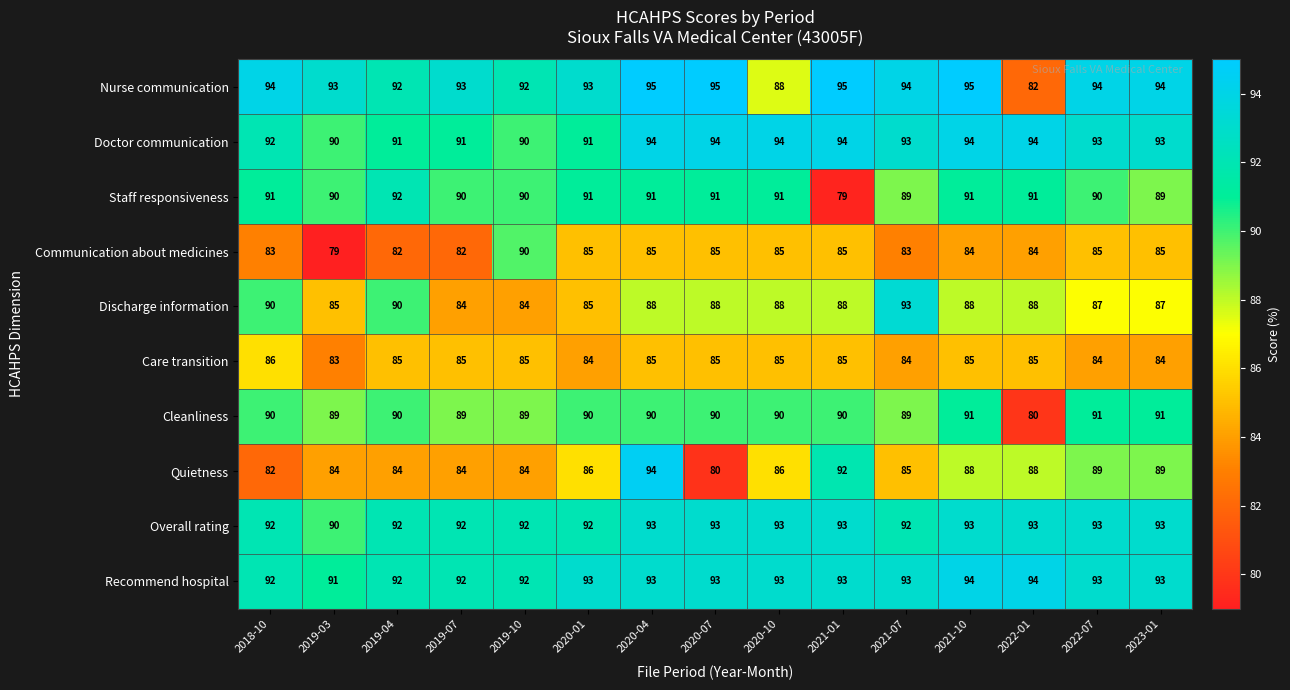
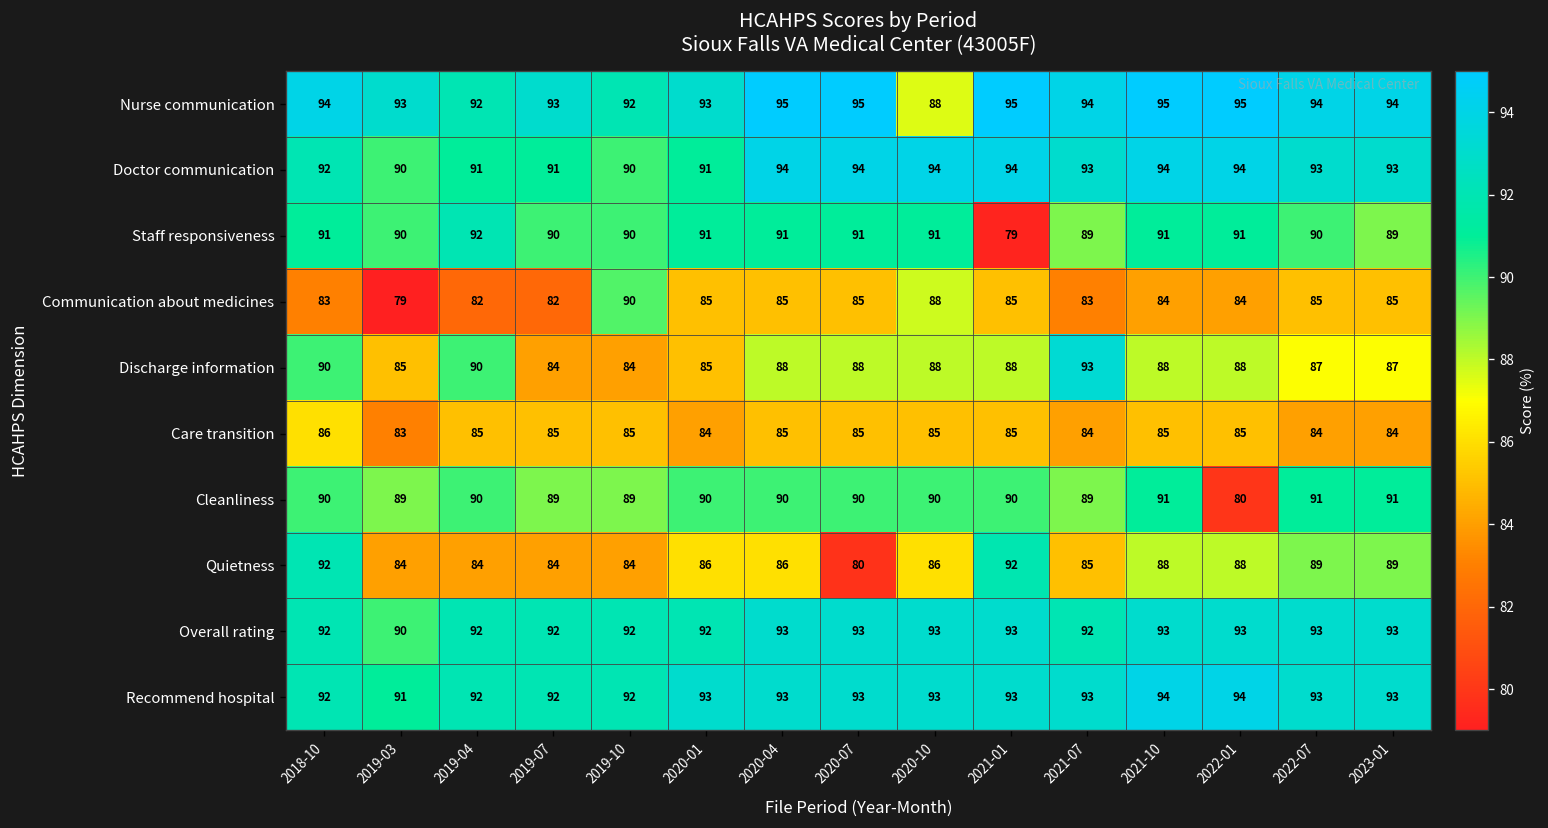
  {
    "Nurse communication": {
      "2018-10": 94,
      "2019-03": 93,
      "2019-04": 92,
      "2019-07": 93,
      "2019-10": 92,
      "2020-01": 93,
      "2020-04": 95,
      "2020-07": 95,
      "2020-10": 88,
      "2021-01": 95,
      "2021-07": 94,
      "2021-10": 95,
-     "2022-01": 82,
+     "2022-01": 95,
      "2023-01": 94
    },
    "Doctor communication": {
      "2018-10": 92,
      "2019-03": 90,
      "2019-04": 91,
      "2019-07": 91,
      "2019-10": 90,
      "2020-01": 91,
      "2020-04": 94,
      "2020-07": 94,
      "2020-10": 94,
      "2021-01": 94,
      "2021-07": 93,
      "2021-10": 94,
      "2022-01": 94,
      "2022-07": 93,
      "2023-01": 93
    },
    "Staff responsiveness": {
      "2018-10": 91,
      "2019-03": 90,
      "2019-04": 92,
      "2019-07": 90,
      "2019-10": 90,
      "2020-01": 91,
      "2020-04": 91,
      "2020-07": 91,
      "2020-10": 91,
      "2021-01": 79,
      "2021-07": 89,
      "2021-10": 91,
      "2022-01": 91,
      "2022-07": 90,
      "2023-01": 89
    },
    "Communication about medicines": {
      "2018-10": 83,
      "2019-03": 79,
      "2019-04": 82,
      "2019-07": 82,
      "2019-10": 90,
      "2020-01": 85,
      "2020-04": 85,
      "2020-07": 85,
-     "2020-10": 85,
+     "2020-10": 88,
      "2021-01": 85,
      "2021-07": 83,
      "2021-10": 84,
      "2022-01": 84,
      "2022-07": 85,
      "2023-01": 85
    },
    "Discharge information": {
      "2018-10": 90,
      "2019-03": 85,
      "2019-04": 90,
      "2019-07": 84,
      "2019-10": 84,
      "2020-01": 85,
      "2020-04": 88,
      "2020-07": 88,
      "2020-10": 88,
      "2021-01": 88,
      "2021-07": 93,
      "2021-10": 88,
      "2022-01": 88,
      "2022-07": 87,
      "2023-01": 87
    },
    "Care transition": {
      "2018-10": 86,
      "2019-03": 83,
      "2019-04": 85,
      "2019-07": 85,
      "2019-10": 85,
      "2020-01": 84,
      "2020-04": 85,
      "2020-07": 85,
      "2020-10": 85,
      "2021-01": 85,
      "2021-07": 84,
      "2021-10": 85,
      "2022-01": 85,
      "2022-07": 84,
      "2023-01": 84
    },
    "Cleanliness": {
      "2018-10": 90,
      "2019-03": 89,
      "2019-04": 90,
      "2019-07": 89,
      "2019-10": 89,
      "2020-01": 90,
      "2020-04": 90,
      "2020-07": 90,
      "2020-10": 90,
      "2021-01": 90,
      "2021-07": 89,
      "2021-10": 91,
      "2022-01": 80,
      "2022-07": 91,
      "2023-01": 91
    },
    "Quietness": {
-     "2018-10": 82,
+     "2018-10": 92,
      "2019-03": 84,
      "2019-04": 84,
      "2019-07": 84,
      "2019-10": 84,
      "2020-01": 86,
-     "2020-04": 94,
+     "2020-04": 86,
      "2020-07": 80,
      "2020-10": 86,
      "2021-01": 92,
      "2021-07": 85,
      "2021-10": 88,
      "2022-01": 88,
      "2022-07": 89,
      "2023-01": 89
    },
    "Overall rating": {
      "2018-10": 92,
      "2019-03": 90,
      "2019-04": 92,
      "2019-07": 92,
      "2019-10": 92,
      "2020-01": 92,
      "2020-04": 93,
      "2020-07": 93,
      "2020-10": 93,
      "2021-01": 93,
      "2021-07": 92,
      "2021-10": 93,
      "2022-01": 93,
      "2022-07": 93,
      "2023-01": 93
    },
    "Recommend hospital": {
      "2018-10": 92,
      "2019-03": 91,
      "2019-04": 92,
      "2019-07": 92,
      "2019-10": 92,
      "2020-01": 93,
      "2020-04": 93,
      "2020-07": 93,
      "2020-10": 93,
      "2021-01": 93,
      "2021-07": 93,
      "2021-10": 94,
      "2022-01": 94,
      "2022-07": 93,
      "2023-01": 93
    }
  }
